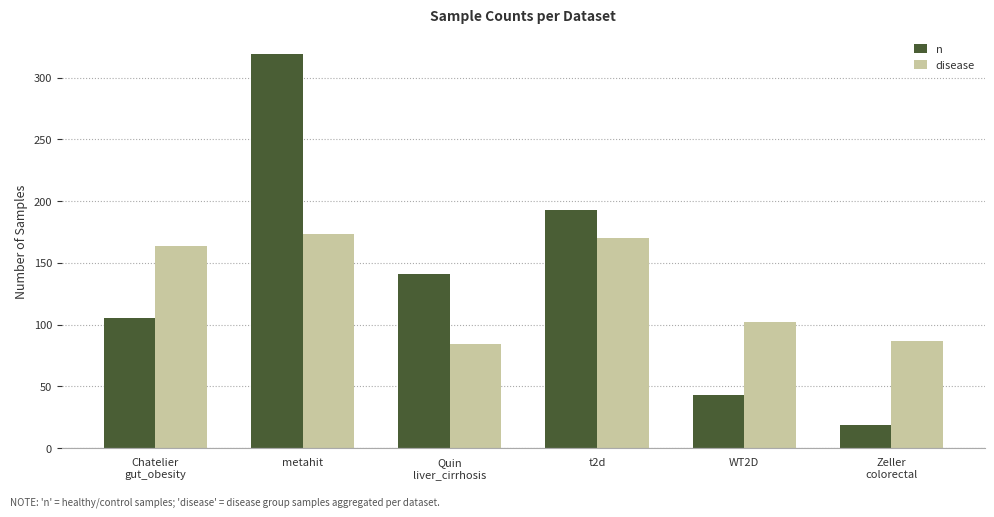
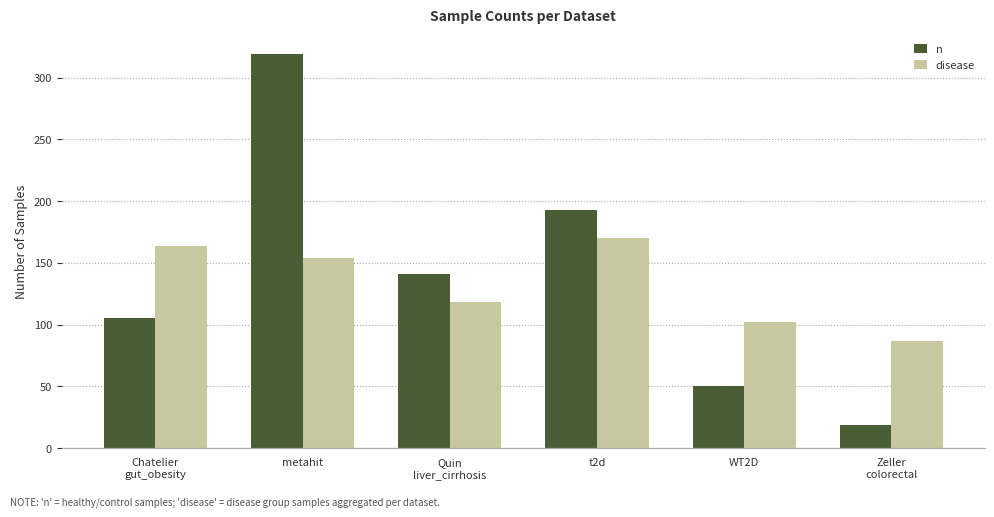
  {
    "n": {
      "Chatelier gut_obesity": 105,
      "metahit": 319,
      "Quin liver_cirrhosis": 141,
      "t2d": 193,
-     "WT2D": 43,
+     "WT2D": 50,
      "Zeller colorectal": 19
    },
    "disease": {
      "Chatelier gut_obesity": 164,
-     "metahit": 173,
-     "Quin liver_cirrhosis": 84,
+     "metahit": 154,
+     "Quin liver_cirrhosis": 118,
      "t2d": 170,
      "WT2D": 102,
      "Zeller colorectal": 87
    }
  }
